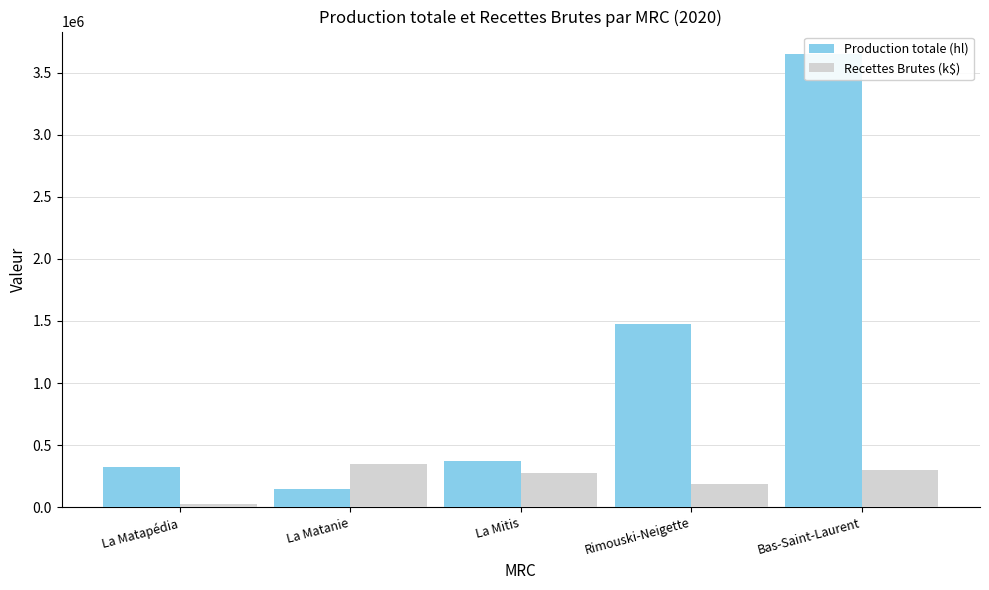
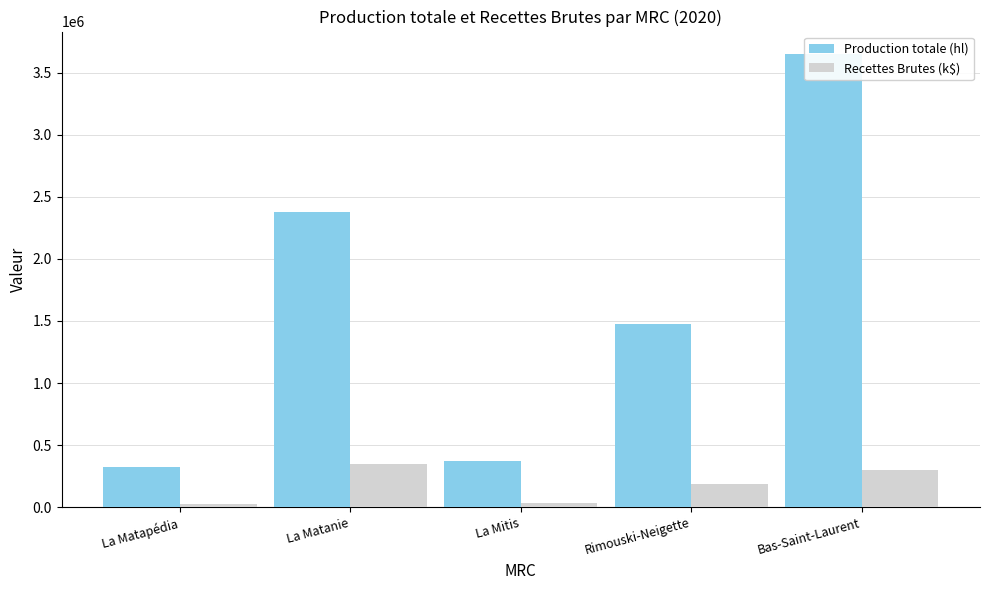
  {
    "Production totale (hl)": {
      "La Matapédia": 330000,
-     "La Matanie": 150000,
+     "La Matanie": 2380000,
      "La Mitis": 380000,
      "Rimouski-Neigette": 1470000
    },
    "Recettes Brutes (k$)": {
      "La Matapédia": 30000,
      "La Matanie": 350000,
-     "La Mitis": 280000,
+     "La Mitis": 30000,
      "Rimouski-Neigette": 180000,
      "Bas-Saint-Laurent": 300000
    }
  }
